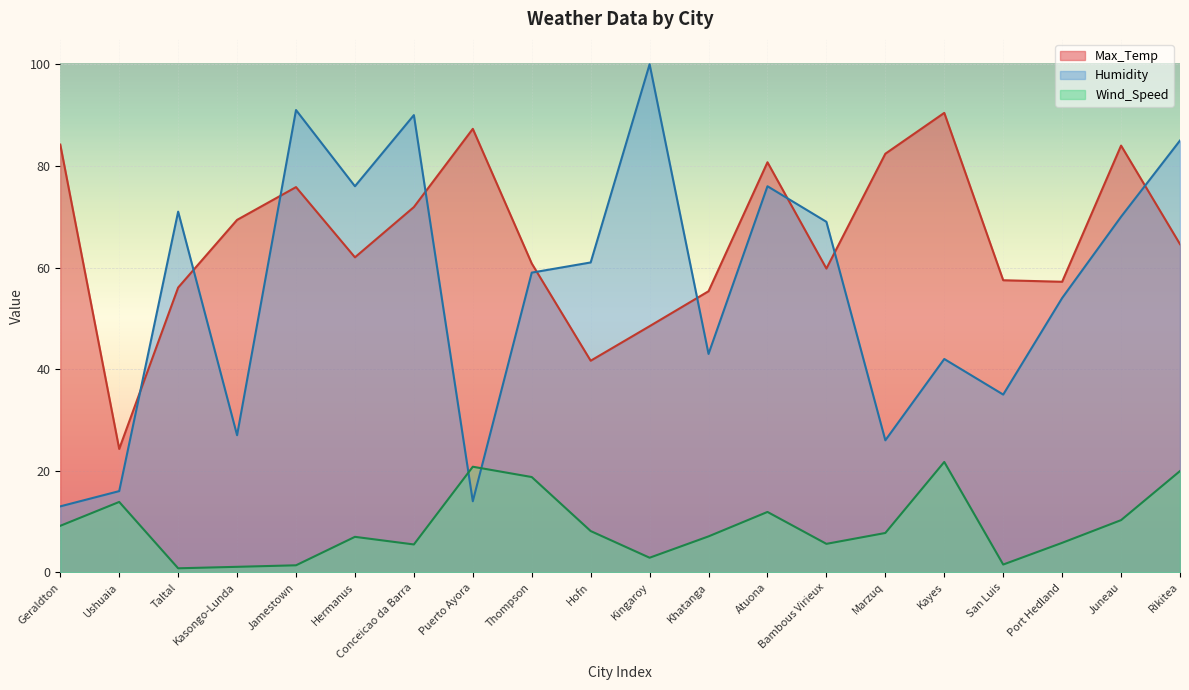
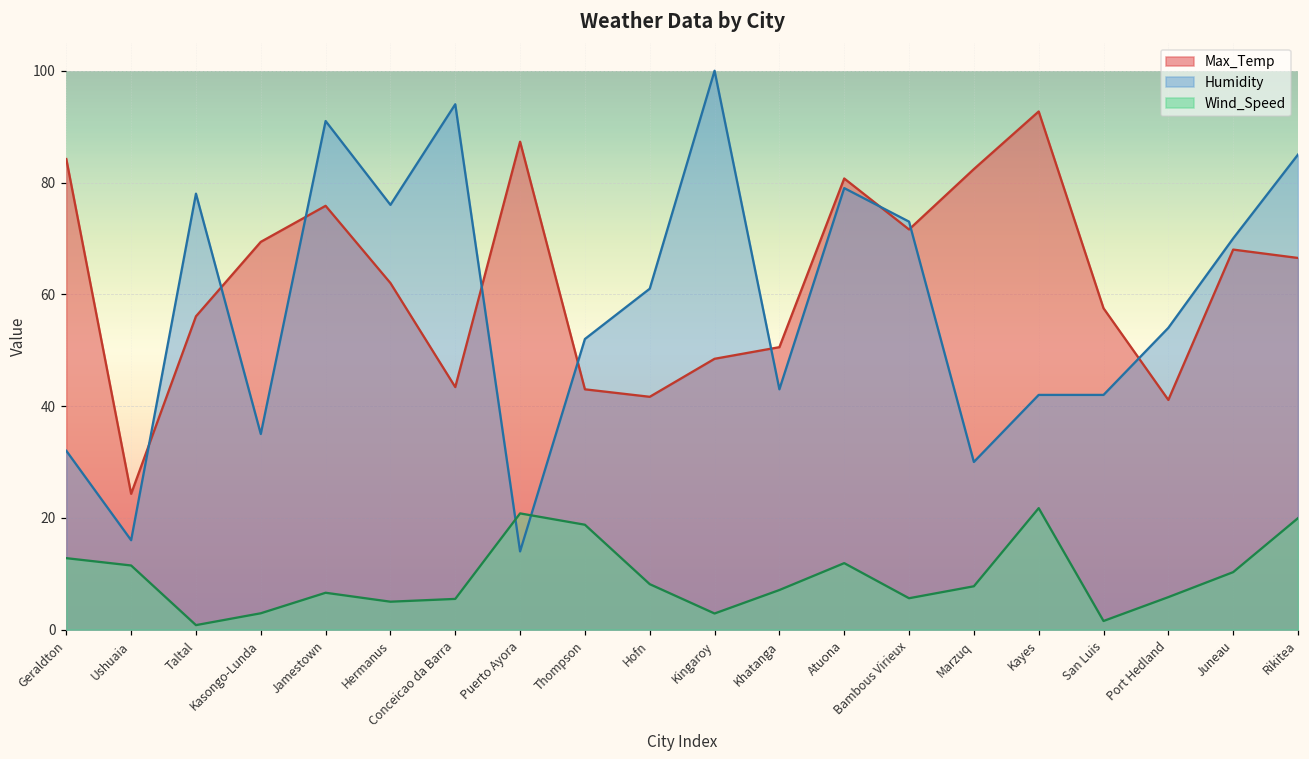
  {
    "Max_Temp": {
      "Geraldton": 84,
      "Ushuaia": 24,
      "Taltal": 56,
      "Kasongo-Lunda": 69,
      "Jamestown": 76,
      "Hermanus": 62,
-     "Conceicao da Barra": 72,
+     "Conceicao da Barra": 43,
      "Puerto Ayora": 87,
-     "Thompson": 61,
+     "Thompson": 43,
      "Hofn": 42,
      "Kingaroy": 48,
-     "Khatanga": 55,
+     "Khatanga": 51,
      "Atuona": 81,
-     "Bambous Virieux": 60,
+     "Bambous Virieux": 72,
      "Marzuq": 82,
-     "Kayes": 90,
+     "Kayes": 93,
      "San Luis": 58,
-     "Port Hedland": 57,
-     "Juneau": 84,
-     "Rikitea": 65
+     "Port Hedland": 41,
+     "Juneau": 68,
+     "Rikitea": 67
    },
    "Humidity": {
-     "Geraldton": 13,
+     "Geraldton": 32,
      "Ushuaia": 16,
-     "Taltal": 71,
-     "Kasongo-Lunda": 27,
+     "Taltal": 78,
+     "Kasongo-Lunda": 35,
      "Jamestown": 91,
      "Hermanus": 76,
-     "Conceicao da Barra": 90,
+     "Conceicao da Barra": 94,
      "Puerto Ayora": 14,
-     "Thompson": 59,
+     "Thompson": 52,
      "Hofn": 61,
      "Kingaroy": 100,
      "Khatanga": 43,
-     "Atuona": 76,
-     "Bambous Virieux": 69,
-     "Marzuq": 26,
+     "Atuona": 79,
+     "Bambous Virieux": 73,
+     "Marzuq": 30,
      "Kayes": 42,
-     "San Luis": 35,
+     "San Luis": 42,
      "Port Hedland": 54,
      "Juneau": 70,
      "Rikitea": 85
    },
    "Wind_Speed": {
-     "Geraldton": 9,
-     "Ushuaia": 14,
+     "Geraldton": 13,
+     "Ushuaia": 11,
      "Taltal": 1,
-     "Kasongo-Lunda": 1,
-     "Jamestown": 1,
-     "Hermanus": 7,
+     "Kasongo-Lunda": 3,
+     "Jamestown": 7,
+     "Hermanus": 5,
      "Conceicao da Barra": 6,
      "Puerto Ayora": 21,
      "Thompson": 19,
      "Hofn": 8,
      "Kingaroy": 3,
      "Khatanga": 7,
      "Atuona": 12,
      "Bambous Virieux": 6,
      "Marzuq": 8,
      "Kayes": 22,
      "San Luis": 2,
      "Port Hedland": 6,
      "Juneau": 10,
      "Rikitea": 20
    }
  }
